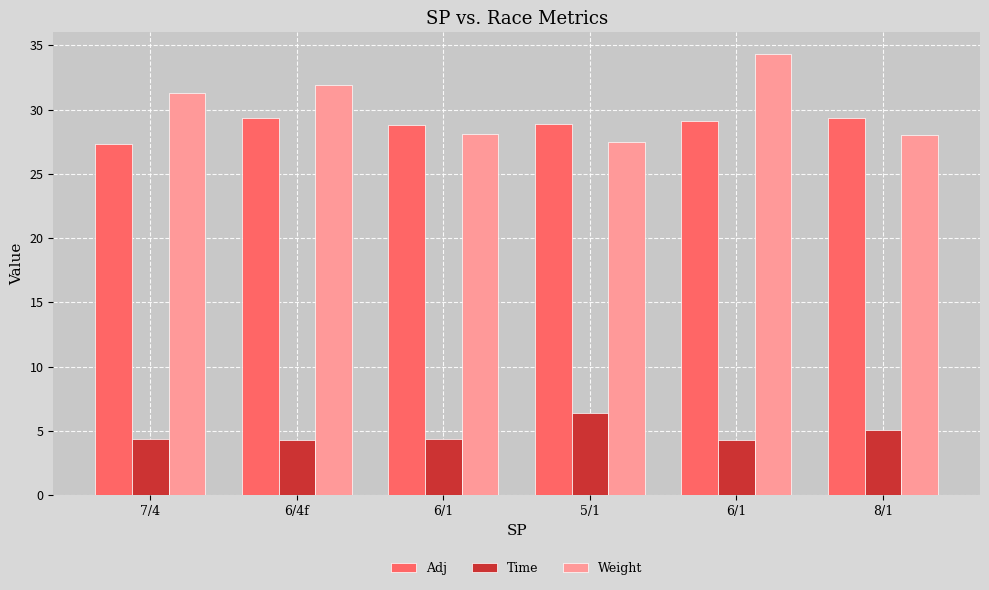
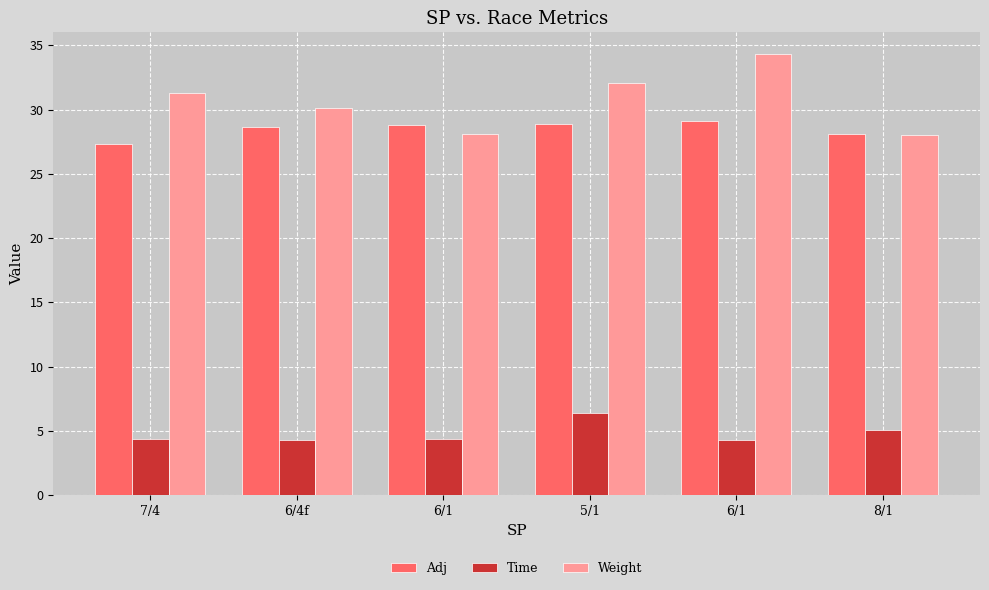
  {
    "Adj": {
      "7/4": 27.4,
-     "6/4f": 29.4,
+     "6/4f": 28.7,
      "5/1": 28.9,
-     "8/1": 29.3
+     "8/1": 28.1
    },
    "Time": {
      "7/4": 4.3,
      "6/4f": 4.3,
      "5/1": 6.4,
      "8/1": 5.1
    },
    "Weight": {
      "7/4": 31.3,
-     "6/4f": 31.9,
-     "5/1": 27.5,
+     "6/4f": 30.1,
+     "5/1": 32.1,
      "8/1": 28.0
    }
  }
